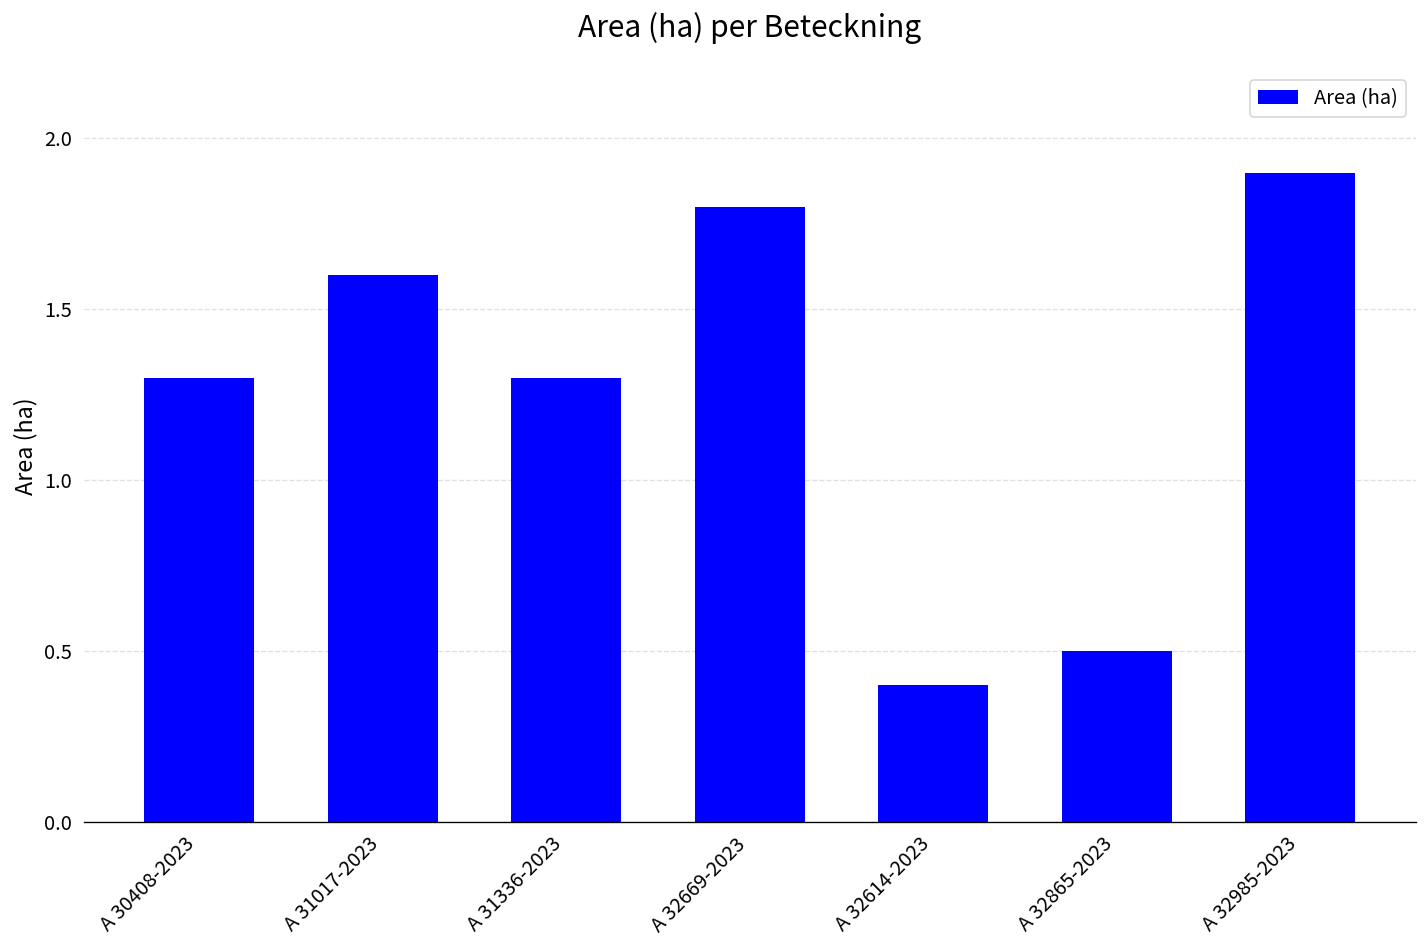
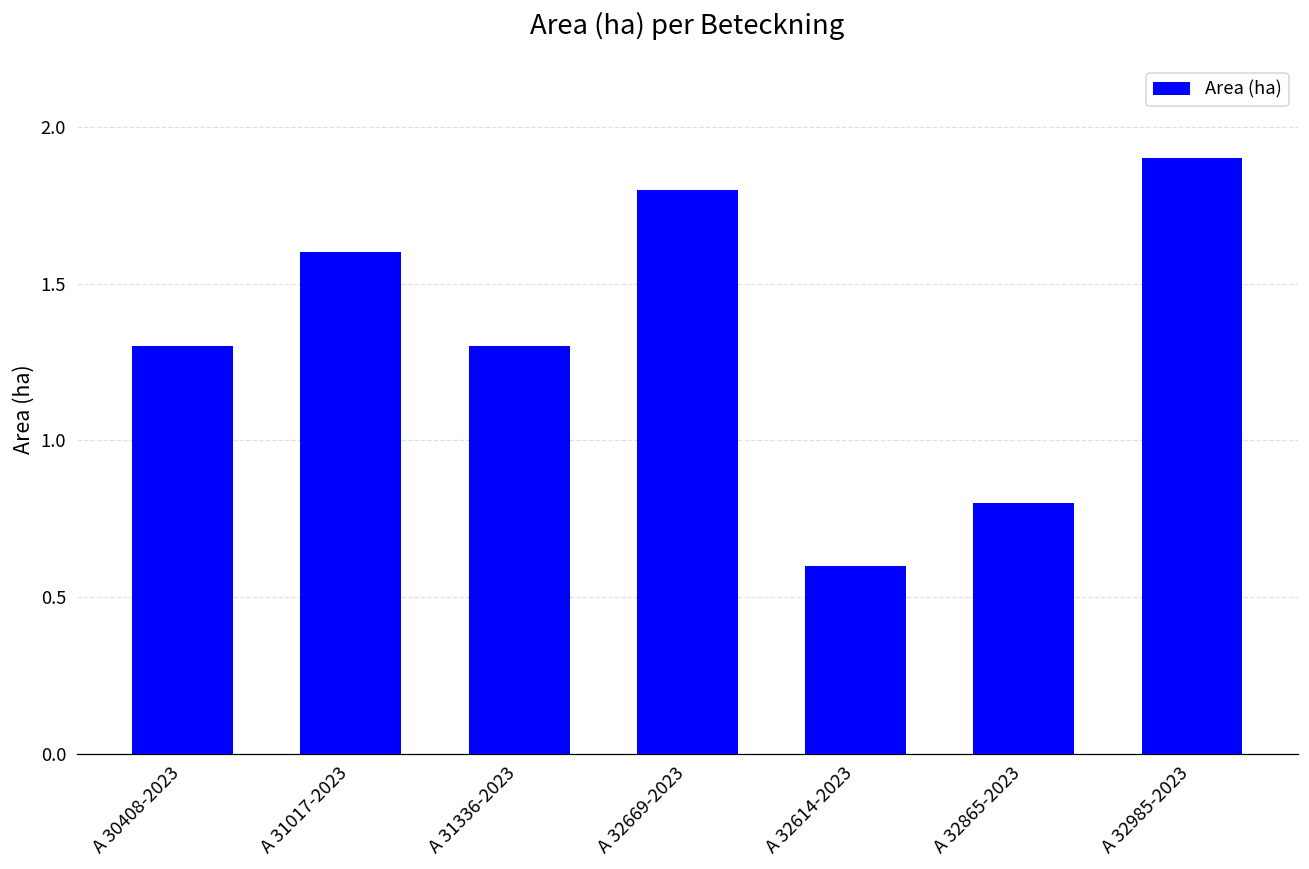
  {
    "A 30408-2023": 1.3,
    "A 31017-2023": 1.6,
    "A 31336-2023": 1.3,
    "A 32669-2023": 1.8,
-   "A 32614-2023": 0.4,
-   "A 32865-2023": 0.5,
+   "A 32614-2023": 0.6,
+   "A 32865-2023": 0.8,
    "A 32985-2023": 1.9
  }
